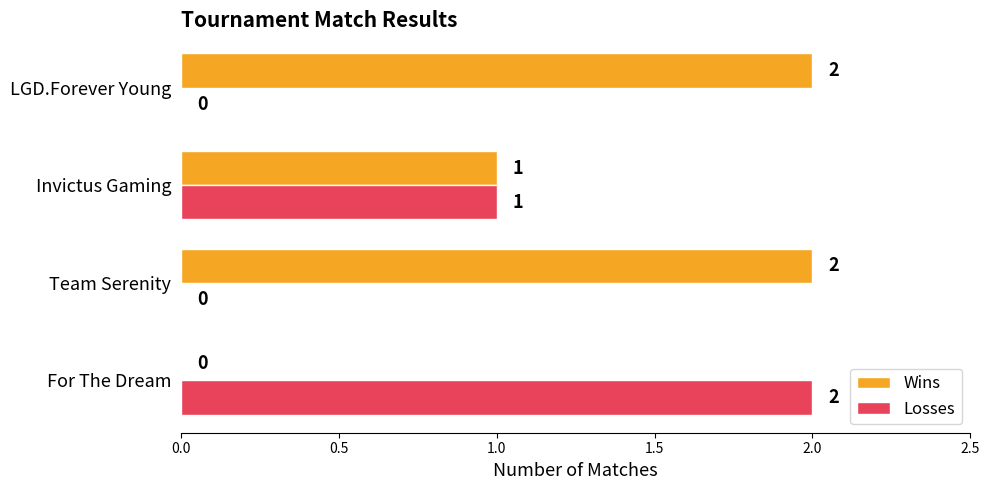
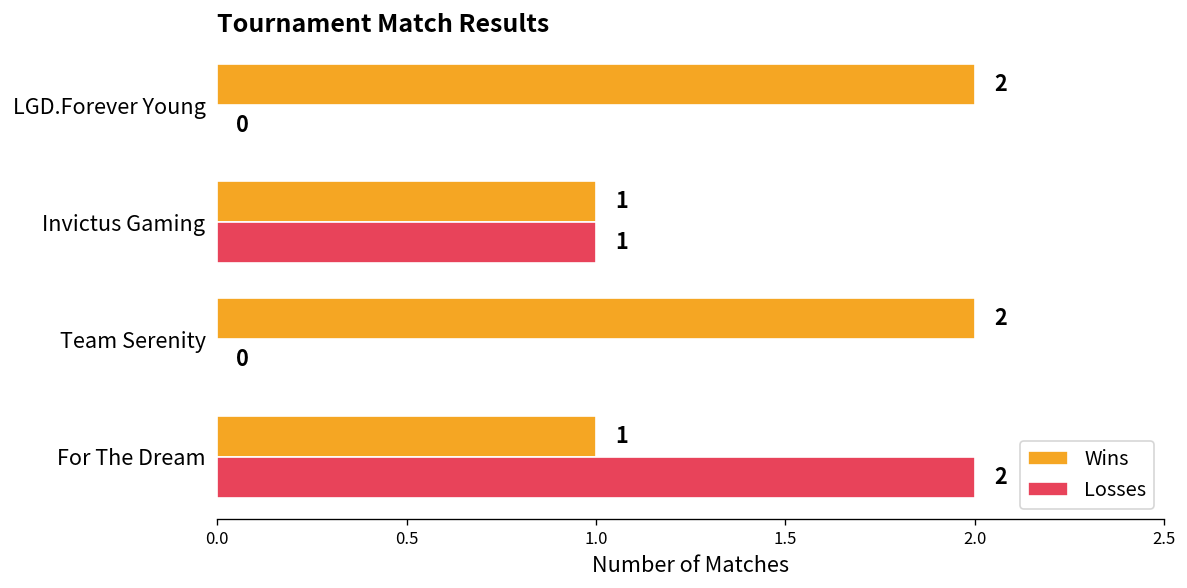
  {
    "Wins": {
      "LGD.Forever Young": 2,
      "Invictus Gaming": 1,
      "Team Serenity": 2,
-     "For The Dream": 0
+     "For The Dream": 1
    },
    "Losses": {
      "LGD.Forever Young": 0,
      "Invictus Gaming": 1,
      "Team Serenity": 0,
      "For The Dream": 2
    }
  }
